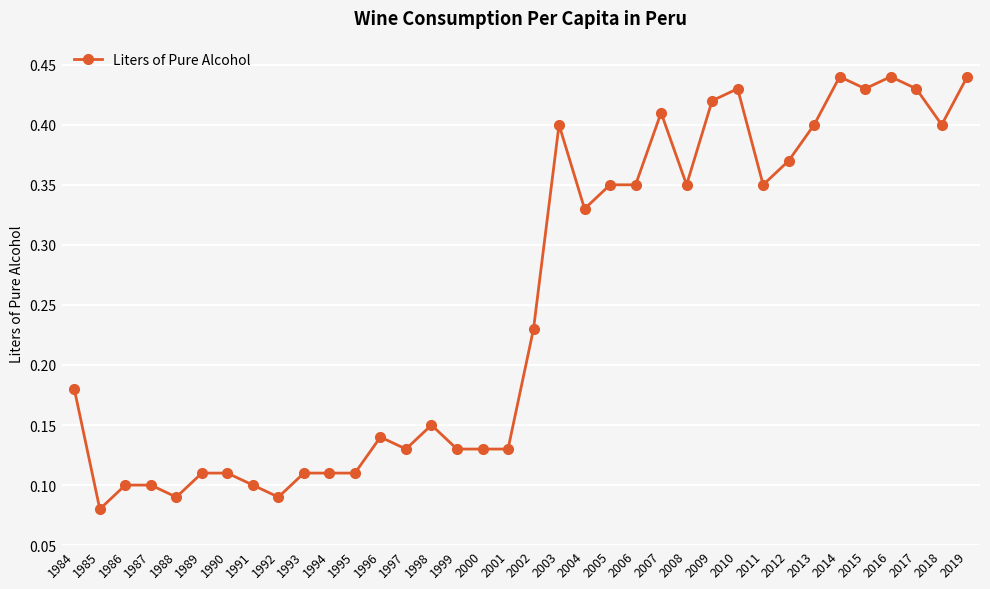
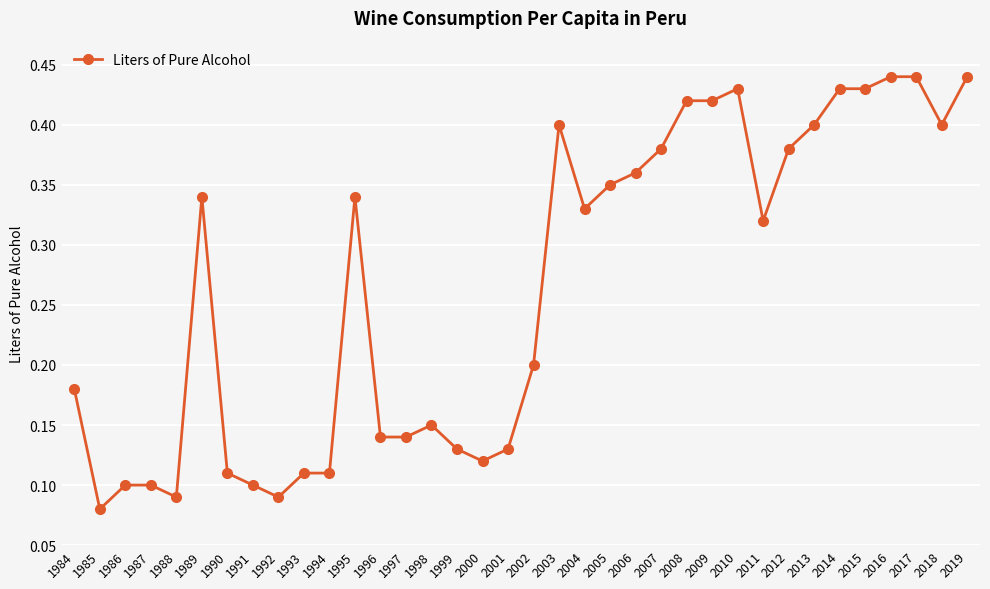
  {
    "1984": 0.18,
    "1985": 0.08,
    "1986": 0.10,
    "1987": 0.10,
    "1988": 0.09,
-   "1989": 0.11,
+   "1989": 0.34,
    "1990": 0.11,
    "1991": 0.10,
    "1992": 0.09,
    "1993": 0.11,
    "1994": 0.11,
-   "1995": 0.11,
+   "1995": 0.34,
    "1996": 0.14,
-   "1997": 0.13,
+   "1997": 0.14,
    "1998": 0.15,
    "1999": 0.13,
-   "2000": 0.13,
+   "2000": 0.12,
    "2001": 0.13,
-   "2002": 0.23,
+   "2002": 0.20,
    "2003": 0.40,
    "2004": 0.33,
    "2005": 0.35,
-   "2006": 0.35,
-   "2007": 0.41,
-   "2008": 0.35,
+   "2006": 0.36,
+   "2007": 0.38,
+   "2008": 0.42,
    "2009": 0.42,
    "2010": 0.43,
-   "2011": 0.35,
-   "2012": 0.37,
+   "2011": 0.32,
+   "2012": 0.38,
    "2013": 0.40,
-   "2014": 0.44,
+   "2014": 0.43,
    "2015": 0.43,
    "2016": 0.44,
-   "2017": 0.43,
+   "2017": 0.44,
    "2018": 0.40,
    "2019": 0.44
  }
